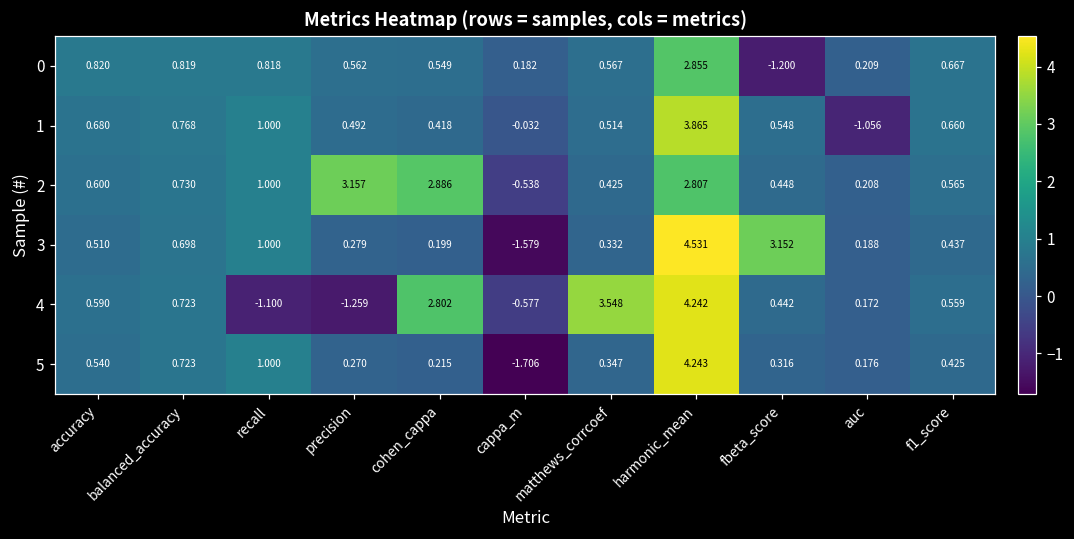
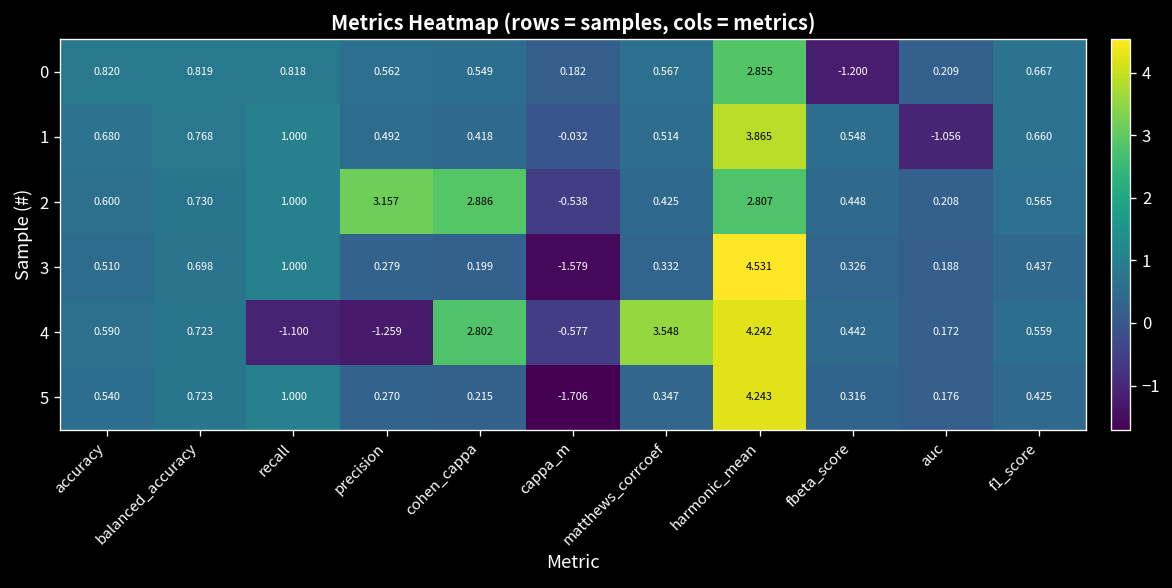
  {
    "0": {
      "accuracy": 0.820,
      "balanced_accuracy": 0.819,
      "recall": 0.818,
      "precision": 0.562,
      "cohen_cappa": 0.549,
      "cappa_m": 0.182,
      "matthews_corrcoef": 0.567,
      "harmonic_mean": 2.855,
      "fbeta_score": -1.200,
      "auc": 0.209,
      "f1_score": 0.667
    },
    "1": {
      "accuracy": 0.680,
      "balanced_accuracy": 0.768,
      "recall": 1.000,
      "precision": 0.492,
      "cohen_cappa": 0.418,
      "cappa_m": -0.032,
      "matthews_corrcoef": 0.514,
      "harmonic_mean": 3.865,
      "fbeta_score": 0.548,
      "auc": -1.056,
      "f1_score": 0.660
    },
    "2": {
      "accuracy": 0.600,
      "balanced_accuracy": 0.730,
      "recall": 1.000,
      "precision": 3.157,
      "cohen_cappa": 2.886,
      "cappa_m": -0.538,
      "matthews_corrcoef": 0.425,
      "harmonic_mean": 2.807,
      "fbeta_score": 0.448,
      "auc": 0.208,
      "f1_score": 0.565
    },
    "3": {
      "accuracy": 0.510,
      "balanced_accuracy": 0.698,
      "recall": 1.000,
      "precision": 0.279,
      "cohen_cappa": 0.199,
      "cappa_m": -1.579,
      "matthews_corrcoef": 0.332,
      "harmonic_mean": 4.531,
-     "fbeta_score": 3.152,
+     "fbeta_score": 0.326,
      "auc": 0.188,
      "f1_score": 0.437
    },
    "4": {
      "accuracy": 0.590,
      "balanced_accuracy": 0.723,
      "recall": -1.100,
      "precision": -1.259,
      "cohen_cappa": 2.802,
      "cappa_m": -0.577,
      "matthews_corrcoef": 3.548,
      "harmonic_mean": 4.242,
      "fbeta_score": 0.442,
      "auc": 0.172,
      "f1_score": 0.559
    },
    "5": {
      "accuracy": 0.540,
      "balanced_accuracy": 0.723,
      "recall": 1.000,
      "precision": 0.270,
      "cohen_cappa": 0.215,
      "cappa_m": -1.706,
      "matthews_corrcoef": 0.347,
      "harmonic_mean": 4.243,
      "fbeta_score": 0.316,
      "auc": 0.176,
      "f1_score": 0.425
    }
  }
